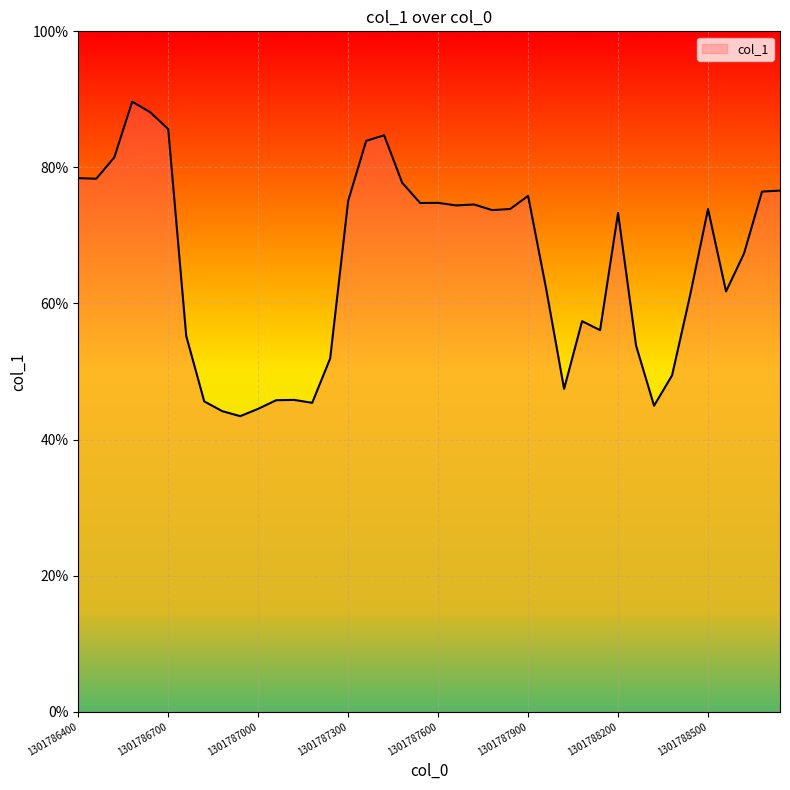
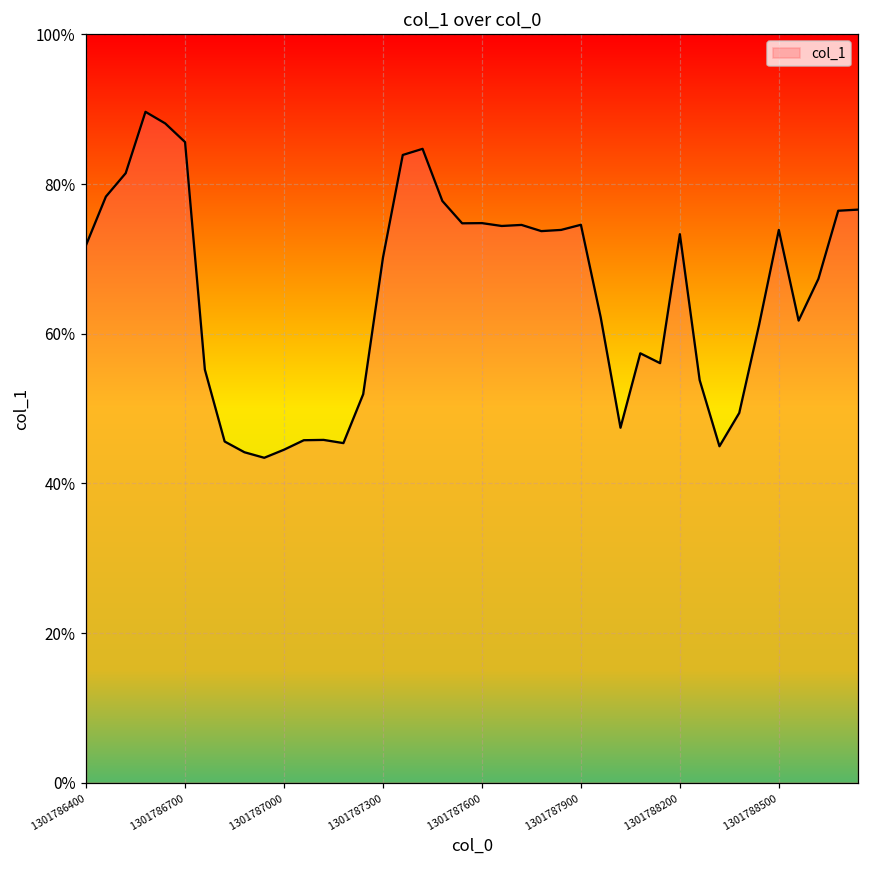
  {
-   "1301786400": "78%",
+   "1301786400": "72%",
    "1301786700": "86%",
    "1301787000": "45%",
-   "1301787300": "75%",
+   "1301787300": "70%",
    "1301787600": "75%",
-   "1301787900": "76%",
+   "1301787900": "75%",
    "1301788200": "73%",
    "1301788500": "74%"
  }
